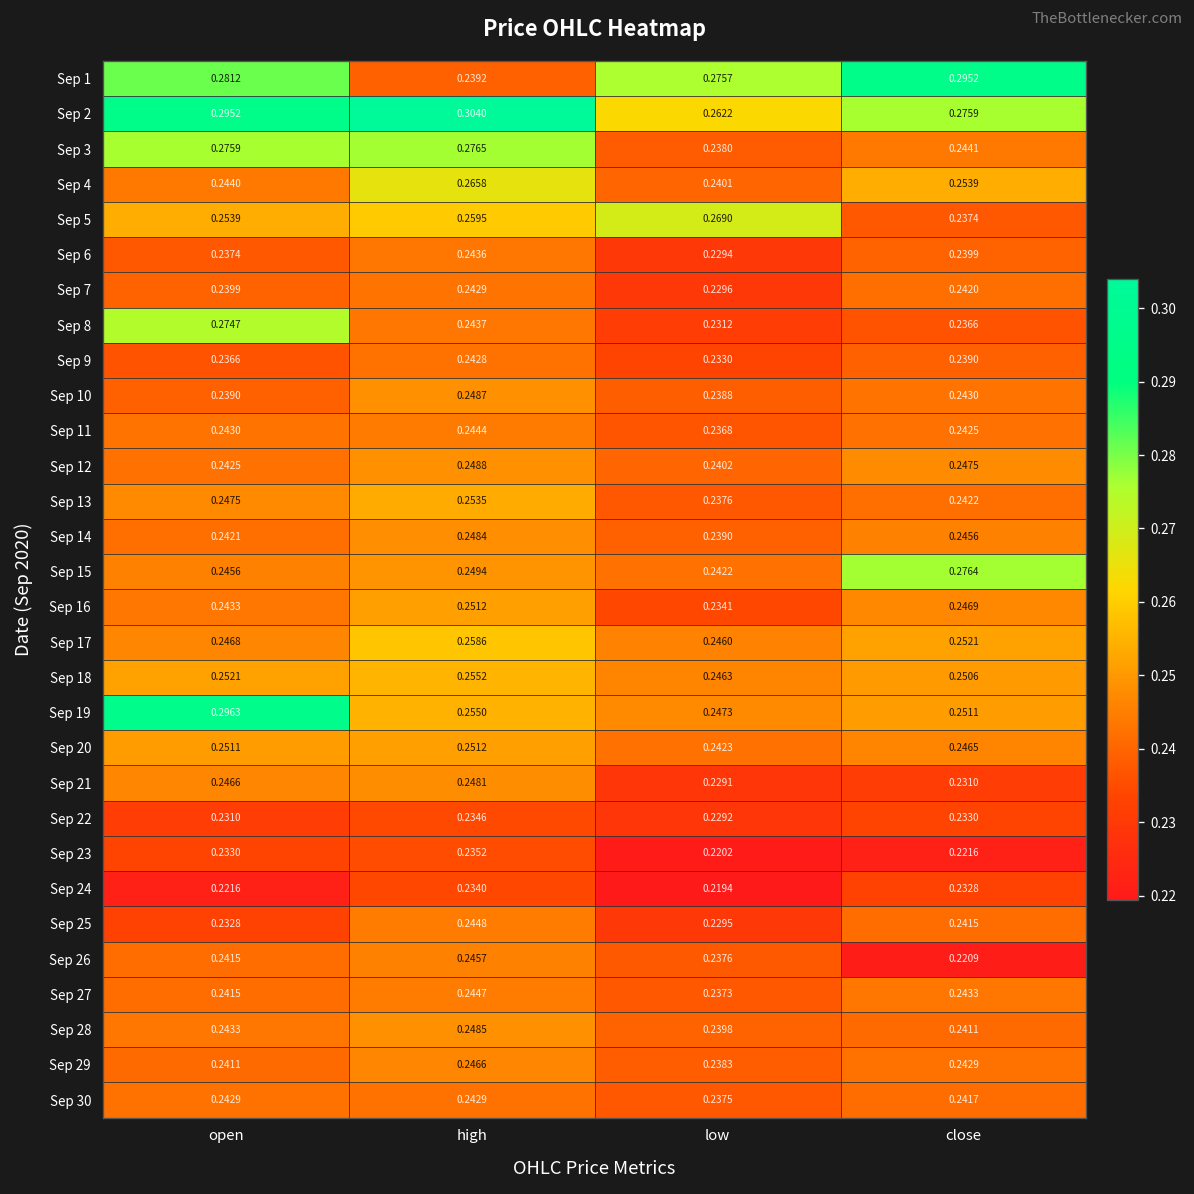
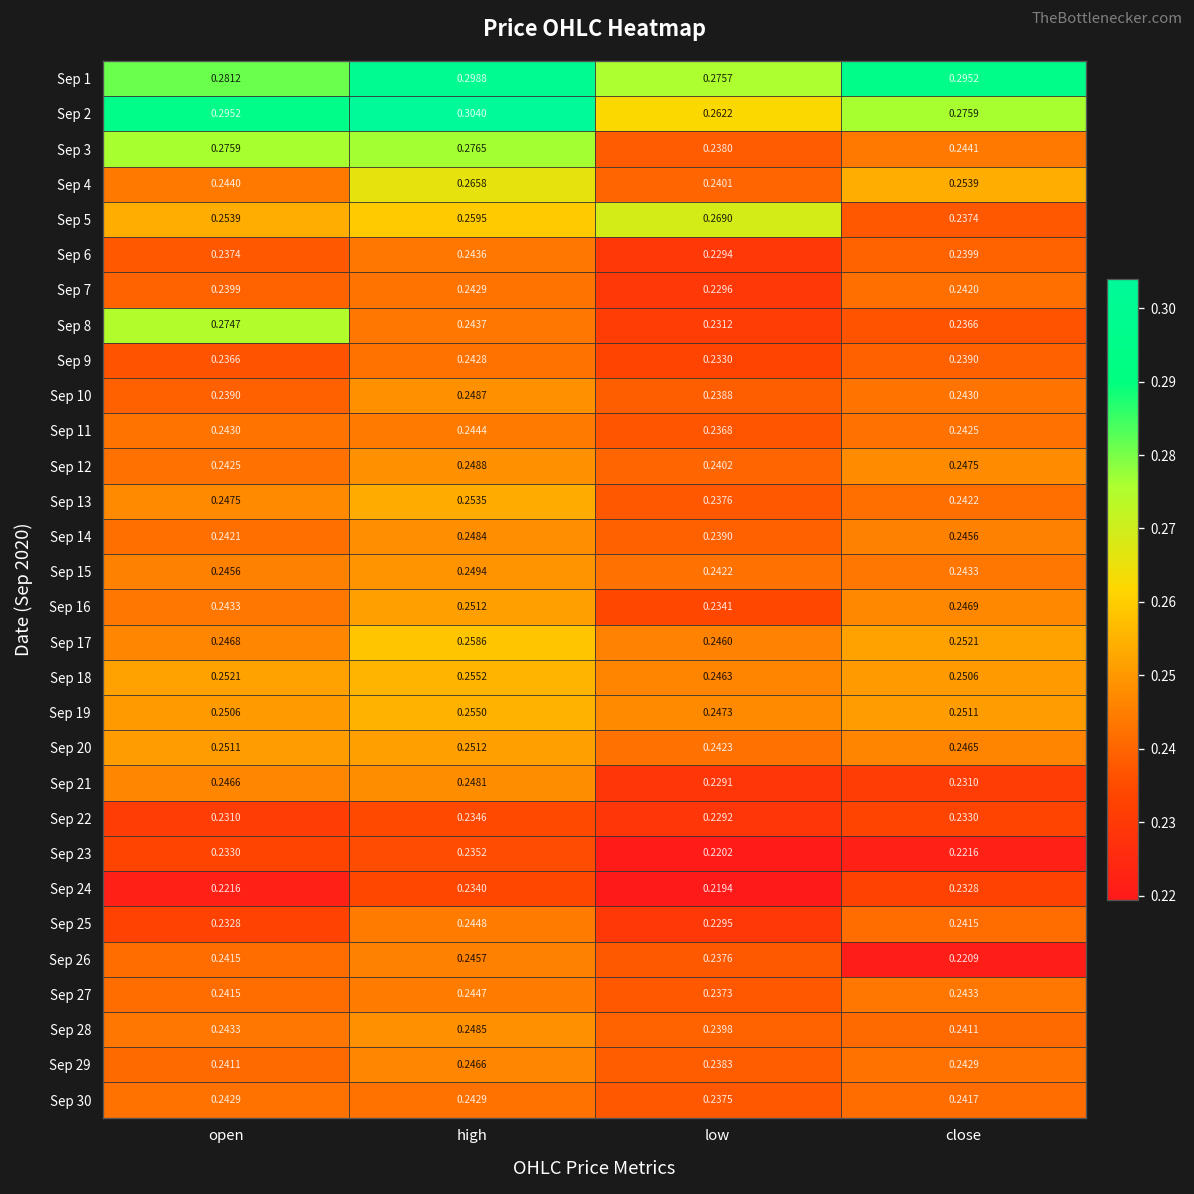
  {
    "Sep 1": {
      "open": 0.2812,
-     "high": 0.2392,
+     "high": 0.2988,
      "low": 0.2757,
      "close": 0.2952
    },
    "Sep 2": {
      "open": 0.2952,
      "high": 0.3040,
      "low": 0.2622,
      "close": 0.2759
    },
    "Sep 3": {
      "open": 0.2759,
      "high": 0.2765,
      "low": 0.2380,
      "close": 0.2441
    },
    "Sep 4": {
      "open": 0.2440,
      "high": 0.2658,
      "low": 0.2401,
      "close": 0.2539
    },
    "Sep 5": {
      "open": 0.2539,
      "high": 0.2595,
      "low": 0.2690,
      "close": 0.2374
    },
    "Sep 6": {
      "open": 0.2374,
      "high": 0.2436,
      "low": 0.2294,
      "close": 0.2399
    },
    "Sep 7": {
      "open": 0.2399,
      "high": 0.2429,
      "low": 0.2296,
      "close": 0.2420
    },
    "Sep 8": {
      "open": 0.2747,
      "high": 0.2437,
      "low": 0.2312,
      "close": 0.2366
    },
    "Sep 9": {
      "open": 0.2366,
      "high": 0.2428,
      "low": 0.2330,
      "close": 0.2390
    },
    "Sep 10": {
      "open": 0.2390,
      "high": 0.2487,
      "low": 0.2388,
      "close": 0.2430
    },
    "Sep 11": {
      "open": 0.2430,
      "high": 0.2444,
      "low": 0.2368,
      "close": 0.2425
    },
    "Sep 12": {
      "open": 0.2425,
      "high": 0.2488,
      "low": 0.2402,
      "close": 0.2475
    },
    "Sep 13": {
      "open": 0.2475,
      "high": 0.2535,
      "low": 0.2376,
      "close": 0.2422
    },
    "Sep 14": {
      "open": 0.2421,
      "high": 0.2484,
      "low": 0.2390,
      "close": 0.2456
    },
    "Sep 15": {
      "open": 0.2456,
      "high": 0.2494,
      "low": 0.2422,
-     "close": 0.2764
+     "close": 0.2433
    },
    "Sep 16": {
      "open": 0.2433,
      "high": 0.2512,
      "low": 0.2341,
      "close": 0.2469
    },
    "Sep 17": {
      "open": 0.2468,
      "high": 0.2586,
      "low": 0.2460,
      "close": 0.2521
    },
    "Sep 18": {
      "open": 0.2521,
      "high": 0.2552,
      "low": 0.2463,
      "close": 0.2506
    },
    "Sep 19": {
-     "open": 0.2963,
+     "open": 0.2506,
      "high": 0.2550,
      "low": 0.2473,
      "close": 0.2511
    },
    "Sep 20": {
      "open": 0.2511,
      "high": 0.2512,
      "low": 0.2423,
      "close": 0.2465
    },
    "Sep 21": {
      "open": 0.2466,
      "high": 0.2481,
      "low": 0.2291,
      "close": 0.2310
    },
    "Sep 22": {
      "open": 0.2310,
      "high": 0.2346,
      "low": 0.2292,
      "close": 0.2330
    },
    "Sep 23": {
      "open": 0.2330,
      "high": 0.2352,
      "low": 0.2202,
      "close": 0.2216
    },
    "Sep 24": {
      "open": 0.2216,
      "high": 0.2340,
      "low": 0.2194,
      "close": 0.2328
    },
    "Sep 25": {
      "open": 0.2328,
      "high": 0.2448,
      "low": 0.2295,
      "close": 0.2415
    },
    "Sep 26": {
      "open": 0.2415,
      "high": 0.2457,
      "low": 0.2376,
      "close": 0.2209
    },
    "Sep 27": {
      "open": 0.2415,
      "high": 0.2447,
      "low": 0.2373,
      "close": 0.2433
    },
    "Sep 28": {
      "open": 0.2433,
      "high": 0.2485,
      "low": 0.2398,
      "close": 0.2411
    },
    "Sep 29": {
      "open": 0.2411,
      "high": 0.2466,
      "low": 0.2383,
      "close": 0.2429
    },
    "Sep 30": {
      "open": 0.2429,
      "high": 0.2429,
      "low": 0.2375,
      "close": 0.2417
    }
  }
